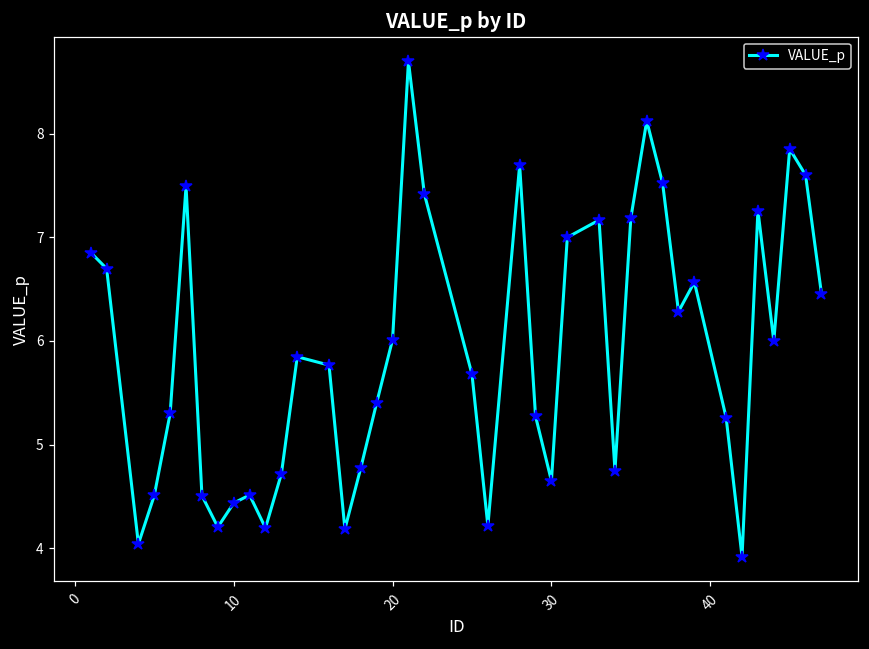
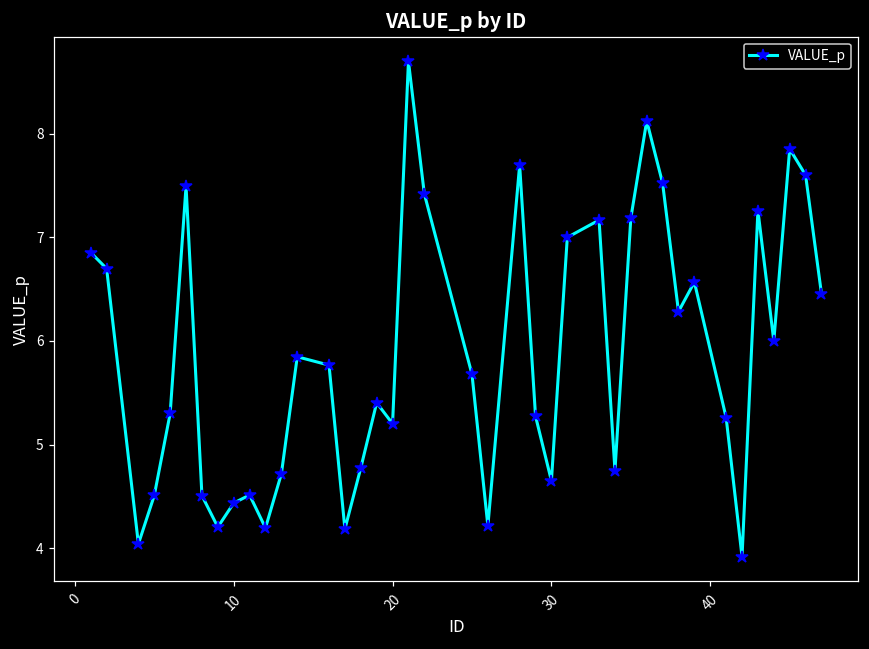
  {
    "10": 4.4,
-   "20": 6.0,
+   "20": 5.2,
    "30": 4.6
  }
